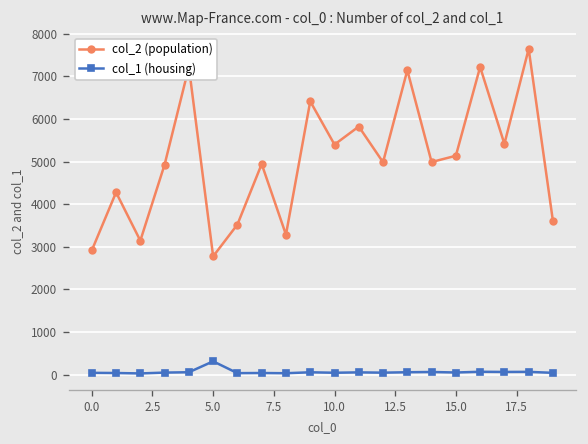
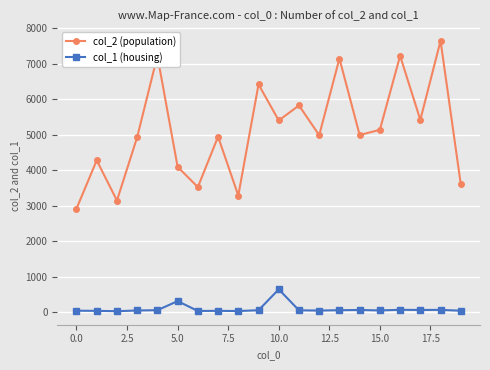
  {
    "col_2 (population)": {
      "0.0": 2900,
-     "5.0": 2800,
+     "5.0": 4100,
      "10.0": 5400,
      "15.0": 5100
    },
    "col_1 (housing)": {
      "0.0": 0,
      "5.0": 300,
-     "10.0": 0,
+     "10.0": 600,
      "15.0": 100
    }
  }
